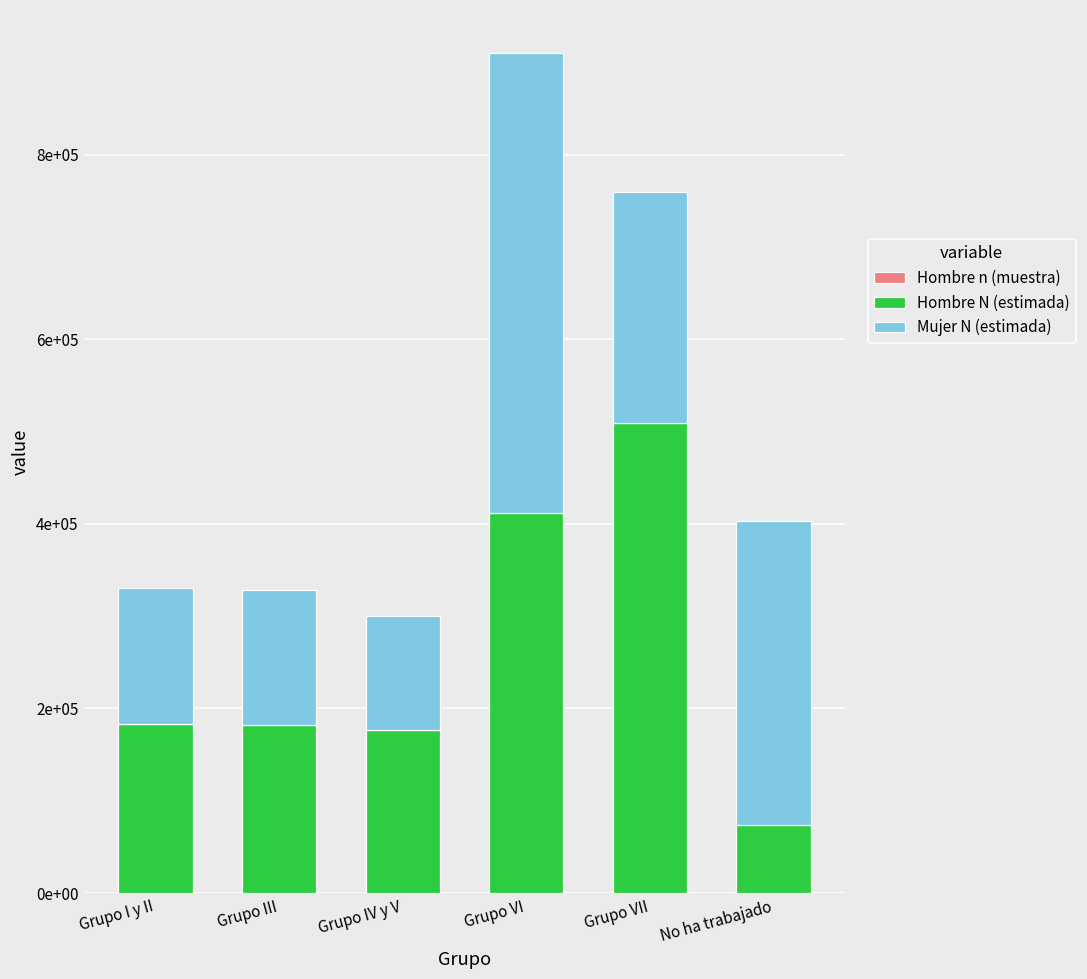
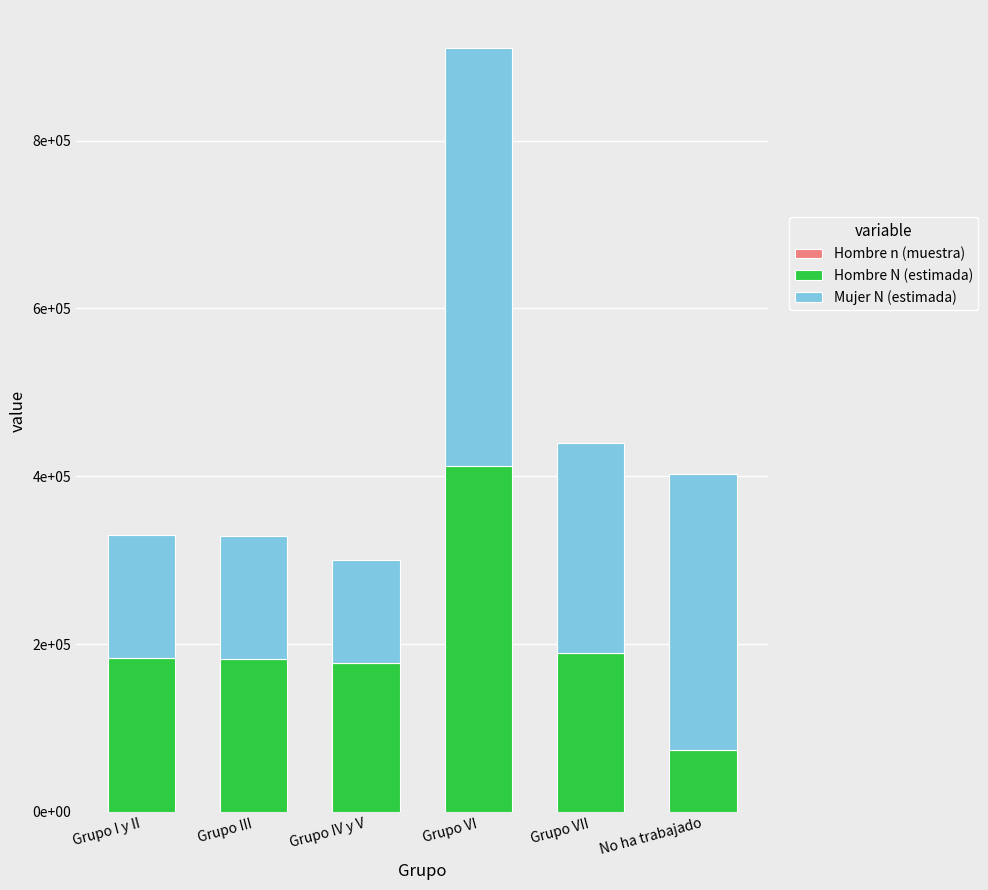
  {
    "Hombre N (estimada)": {
      "Grupo I y II": 180000,
      "Grupo III": 180000,
      "Grupo IV y V": 180000,
      "Grupo VI": 410000,
-     "Grupo VII": 510000,
+     "Grupo VII": 190000,
      "No ha trabajado": 70000
    },
    "Mujer N (estimada)": {
      "Grupo I y II": 150000,
      "Grupo III": 150000,
      "Grupo IV y V": 120000,
      "Grupo VI": 500000,
      "Grupo VII": 250000,
      "No ha trabajado": 330000
    }
  }
